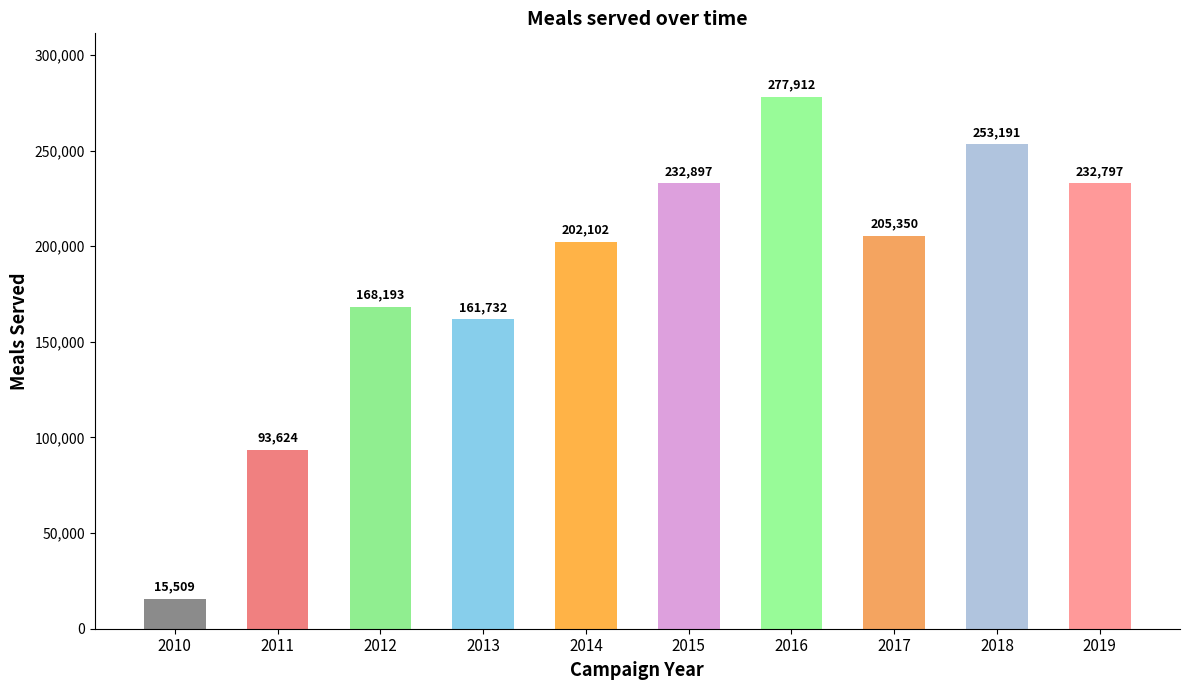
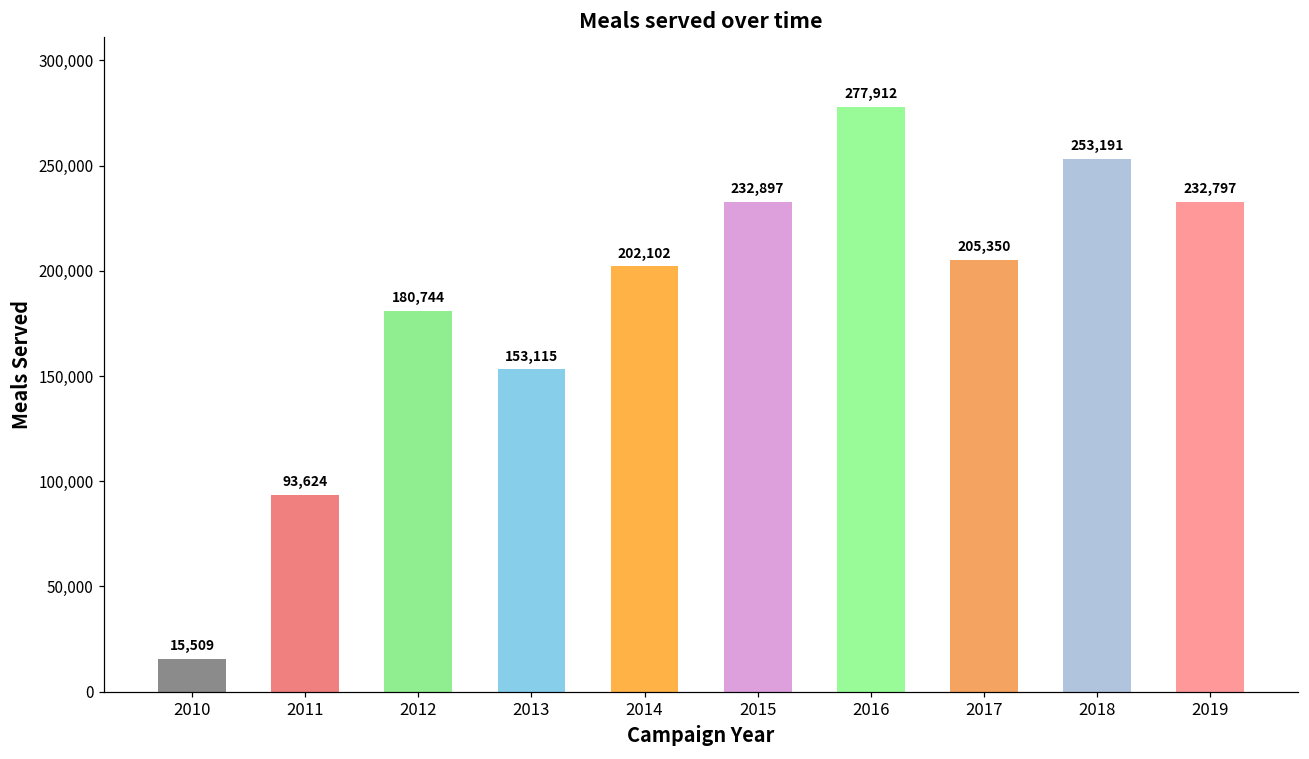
  {
    "2010": "15,509",
    "2011": "93,624",
-   "2012": "168,193",
-   "2013": "161,732",
+   "2012": "180,744",
+   "2013": "153,115",
    "2014": "202,102",
    "2015": "232,897",
    "2016": "277,912",
    "2017": "205,350",
    "2018": "253,191",
    "2019": "232,797"
  }
